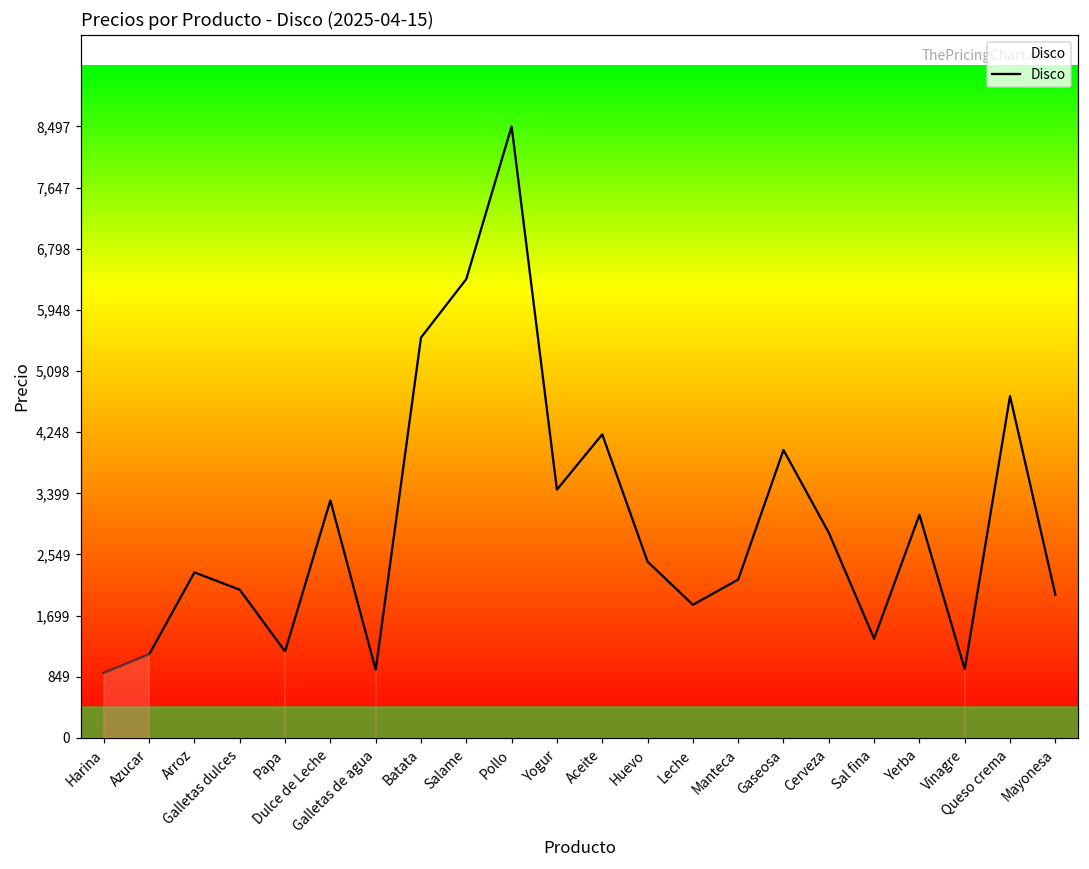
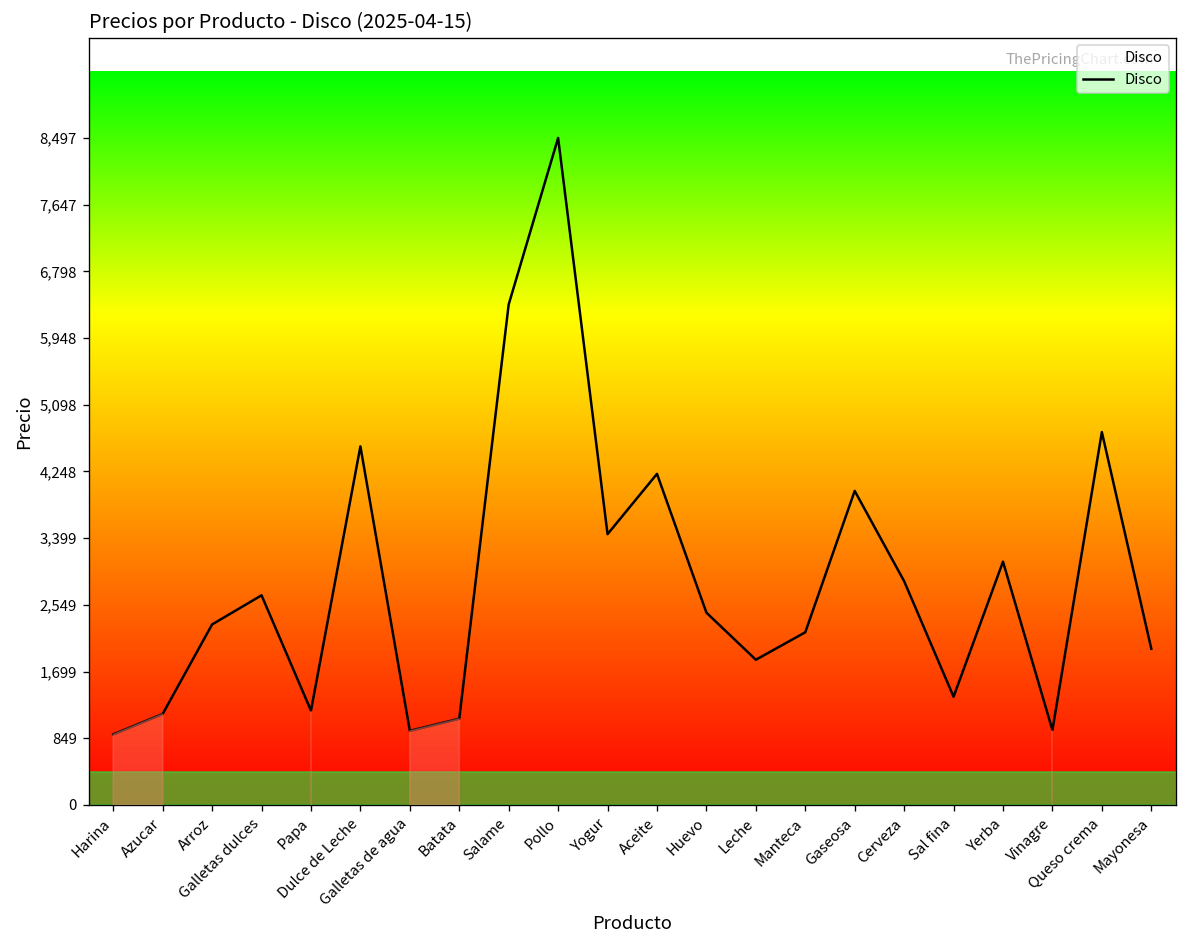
  {
    "Harina": "900",
    "Azucar": "1,200",
    "Arroz": "2,300",
-   "Galletas dulces": "2,100",
+   "Galletas dulces": "2,700",
    "Papa": "1,200",
-   "Dulce de Leche": "3,300",
+   "Dulce de Leche": "4,600",
    "Galletas de agua": "900",
-   "Batata": "5,600",
+   "Batata": "1,100",
    "Salame": "6,400",
    "Pollo": "8,500",
    "Yogur": "3,500",
    "Aceite": "4,200",
    "Huevo": "2,500",
    "Leche": "1,900",
    "Manteca": "2,200",
    "Gaseosa": "4,000",
    "Cerveza": "2,900",
    "Sal fina": "1,400",
    "Yerba": "3,100",
    "Vinagre": "1,000",
    "Queso crema": "4,800",
    "Mayonesa": "2,000"
  }
